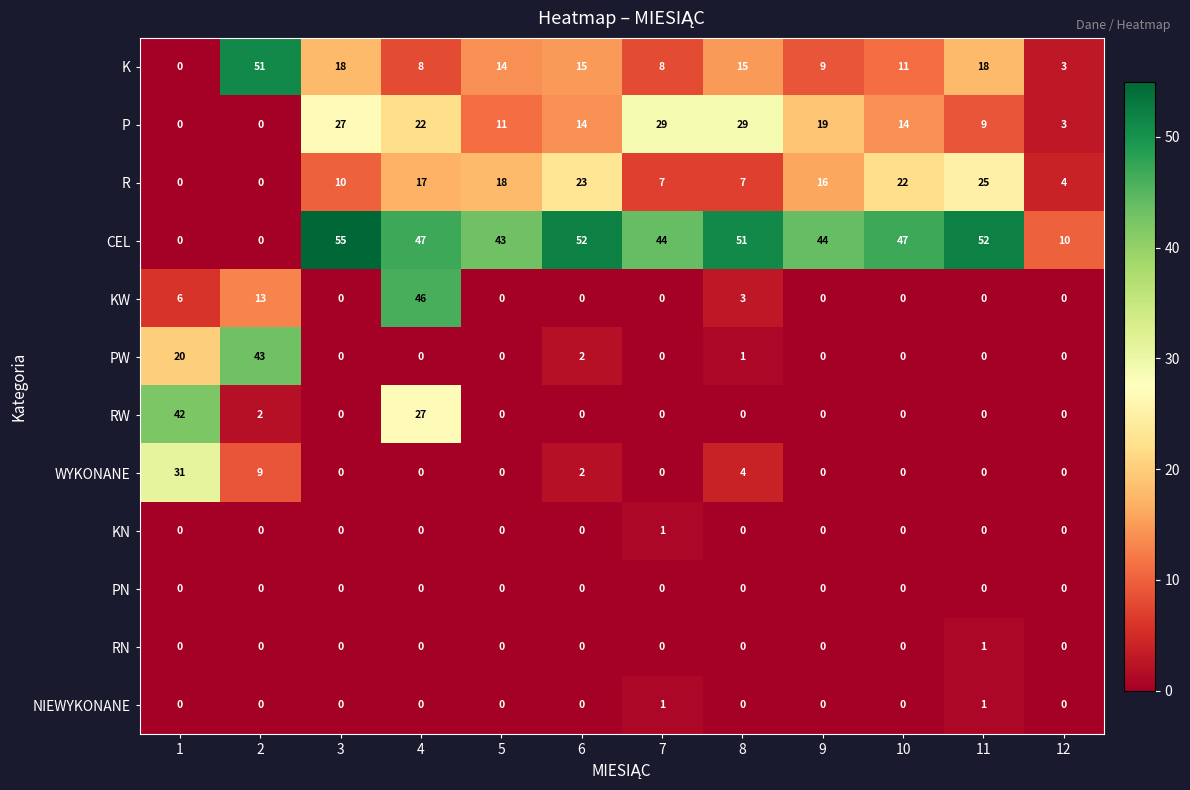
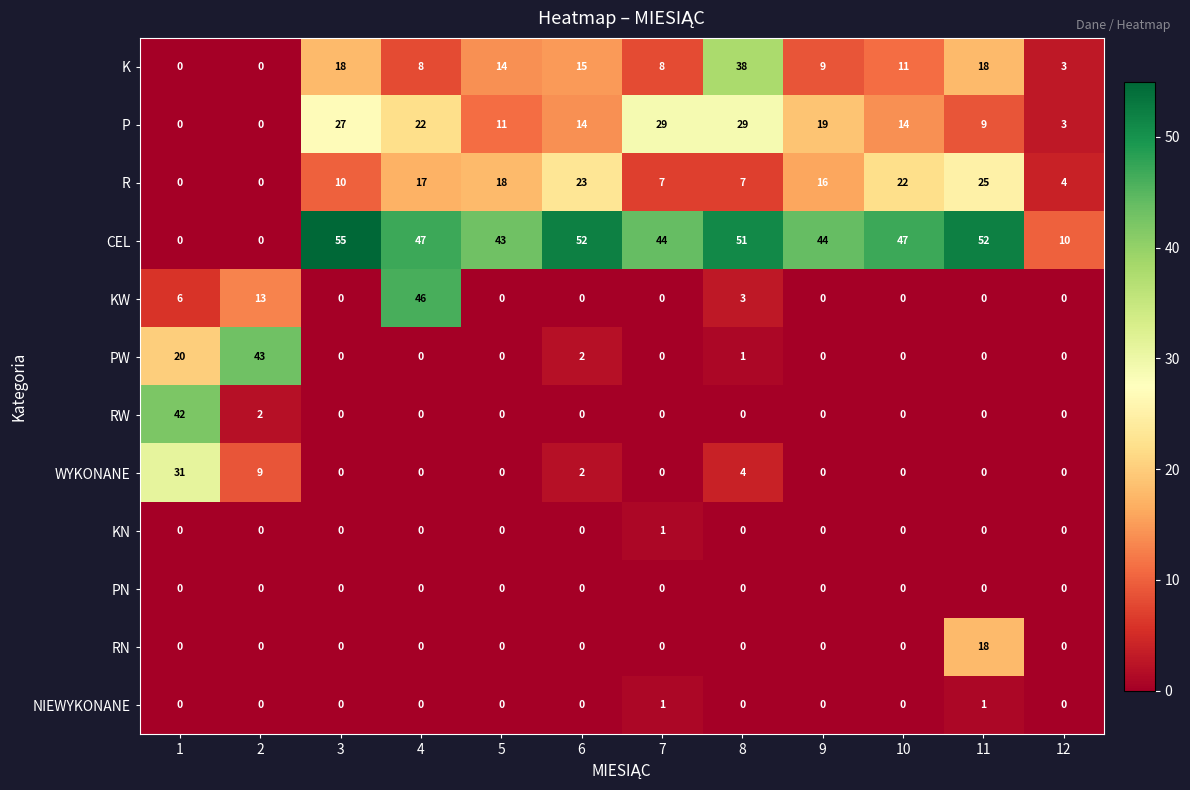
  {
    "K": {
      "1": 0,
-     "2": 51,
+     "2": 0,
      "3": 18,
      "4": 8,
      "5": 14,
      "6": 15,
      "7": 8,
-     "8": 15,
+     "8": 38,
      "9": 9,
      "10": 11,
      "11": 18,
      "12": 3
    },
    "P": {
      "1": 0,
      "2": 0,
      "3": 27,
      "4": 22,
      "5": 11,
      "6": 14,
      "7": 29,
      "8": 29,
      "9": 19,
      "10": 14,
      "11": 9,
      "12": 3
    },
    "R": {
      "1": 0,
      "2": 0,
      "3": 10,
      "4": 17,
      "5": 18,
      "6": 23,
      "7": 7,
      "8": 7,
      "9": 16,
      "10": 22,
      "11": 25,
      "12": 4
    },
    "CEL": {
      "1": 0,
      "2": 0,
      "3": 55,
      "4": 47,
      "5": 43,
      "6": 52,
      "7": 44,
      "8": 51,
      "9": 44,
      "10": 47,
      "11": 52,
      "12": 10
    },
    "KW": {
      "1": 6,
      "2": 13,
      "3": 0,
      "4": 46,
      "5": 0,
      "6": 0,
      "7": 0,
      "8": 3,
      "9": 0,
      "10": 0,
      "11": 0,
      "12": 0
    },
    "PW": {
      "1": 20,
      "2": 43,
      "3": 0,
      "4": 0,
      "5": 0,
      "6": 2,
      "7": 0,
      "8": 1,
      "9": 0,
      "10": 0,
      "11": 0,
      "12": 0
    },
    "RW": {
      "1": 42,
      "2": 2,
      "3": 0,
-     "4": 27,
+     "4": 0,
      "5": 0,
      "6": 0,
      "7": 0,
      "8": 0,
      "9": 0,
      "10": 0,
      "11": 0,
      "12": 0
    },
    "WYKONANE": {
      "1": 31,
      "2": 9,
      "3": 0,
      "4": 0,
      "5": 0,
      "6": 2,
      "7": 0,
      "8": 4,
      "9": 0,
      "10": 0,
      "11": 0,
      "12": 0
    },
    "KN": {
      "1": 0,
      "2": 0,
      "3": 0,
      "4": 0,
      "5": 0,
      "6": 0,
      "7": 1,
      "8": 0,
      "9": 0,
      "10": 0,
      "11": 0,
      "12": 0
    },
    "PN": {
      "1": 0,
      "2": 0,
      "3": 0,
      "4": 0,
      "5": 0,
      "6": 0,
      "7": 0,
      "8": 0,
      "9": 0,
      "10": 0,
      "11": 0,
      "12": 0
    },
    "RN": {
      "1": 0,
      "2": 0,
      "3": 0,
      "4": 0,
      "5": 0,
      "6": 0,
      "7": 0,
      "8": 0,
      "9": 0,
      "10": 0,
-     "11": 1,
+     "11": 18,
      "12": 0
    },
    "NIEWYKONANE": {
      "1": 0,
      "2": 0,
      "3": 0,
      "4": 0,
      "5": 0,
      "6": 0,
      "7": 1,
      "8": 0,
      "9": 0,
      "10": 0,
      "11": 1,
      "12": 0
    }
  }
